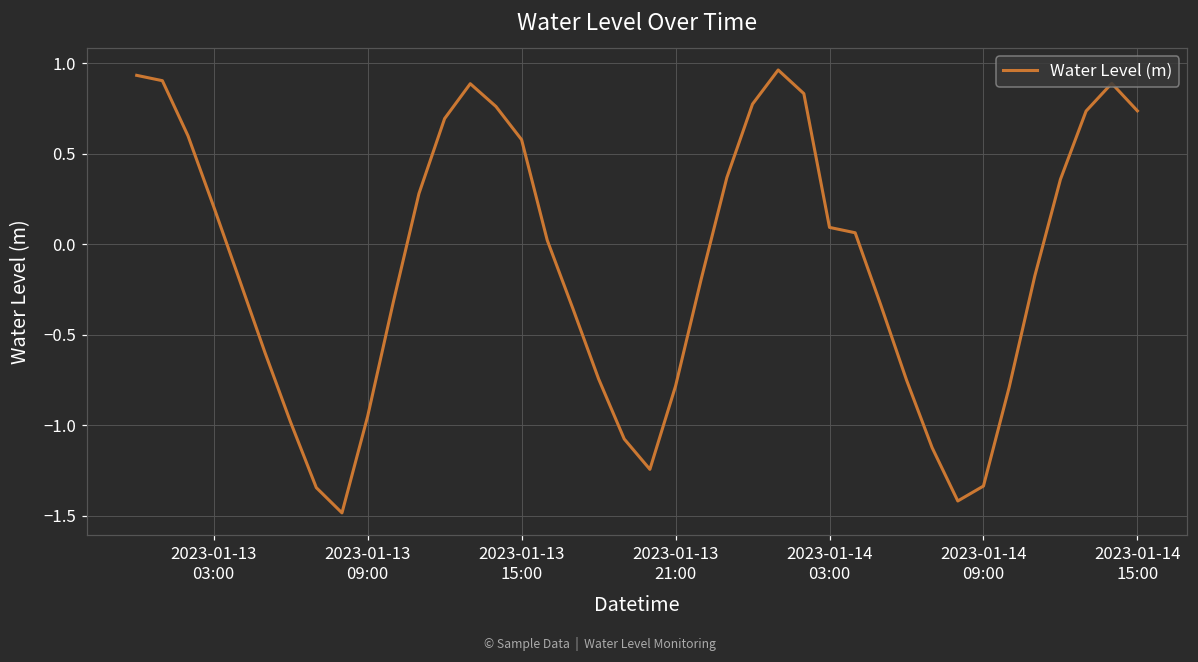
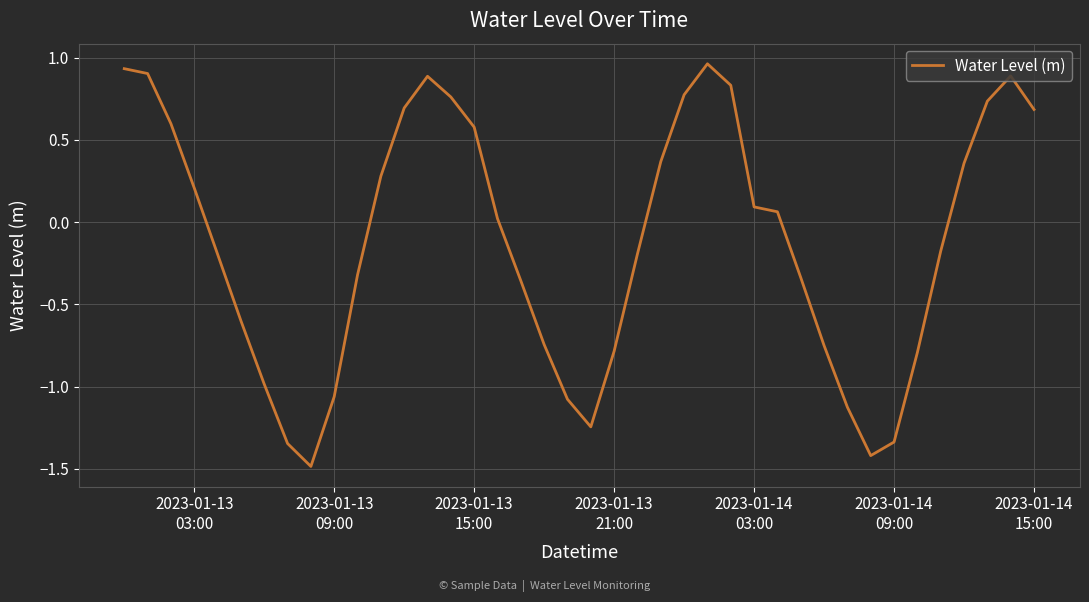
  {
    "2023-01-13 03:00": 0.21,
-   "2023-01-13 09:00": -0.95,
+   "2023-01-13 09:00": -1.06,
    "2023-01-13 15:00": 0.58,
    "2023-01-13 21:00": -0.78,
    "2023-01-14 03:00": 0.09,
    "2023-01-14 09:00": -1.34,
-   "2023-01-14 15:00": 0.74
+   "2023-01-14 15:00": 0.68
  }
